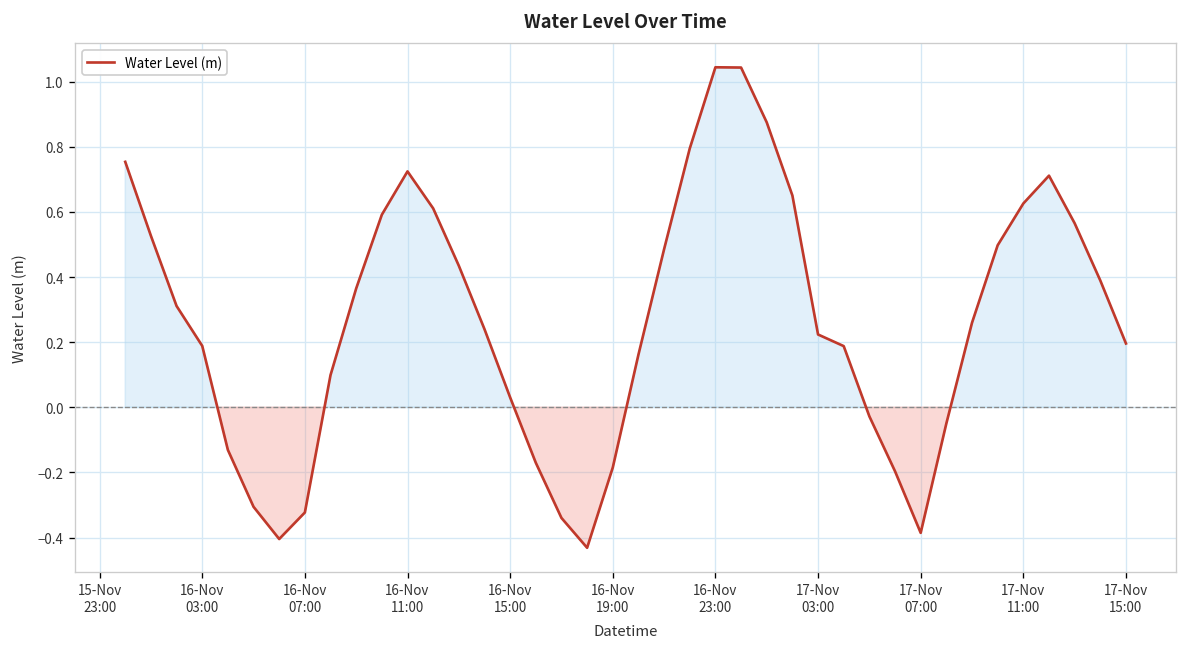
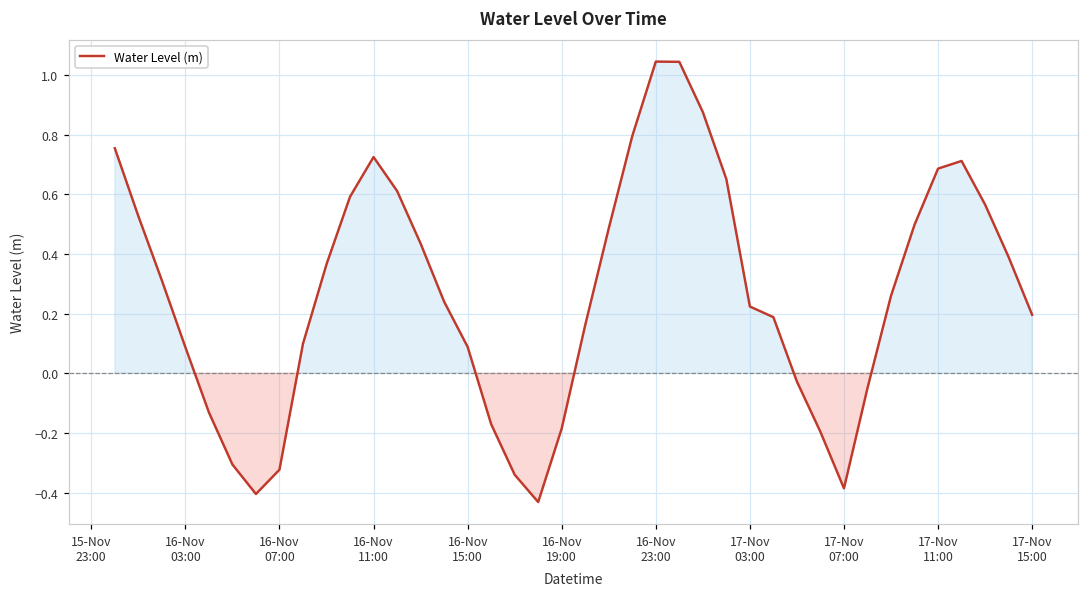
  {
-   "16-Nov 03:00": 0.19,
+   "16-Nov 03:00": 0.09,
    "16-Nov 07:00": -0.32,
    "16-Nov 11:00": 0.72,
-   "16-Nov 15:00": 0.03,
+   "16-Nov 15:00": 0.09,
    "16-Nov 19:00": -0.19,
    "16-Nov 23:00": 1.04,
    "17-Nov 03:00": 0.22,
    "17-Nov 07:00": -0.39,
-   "17-Nov 11:00": 0.63,
+   "17-Nov 11:00": 0.69,
    "17-Nov 15:00": 0.20
  }
